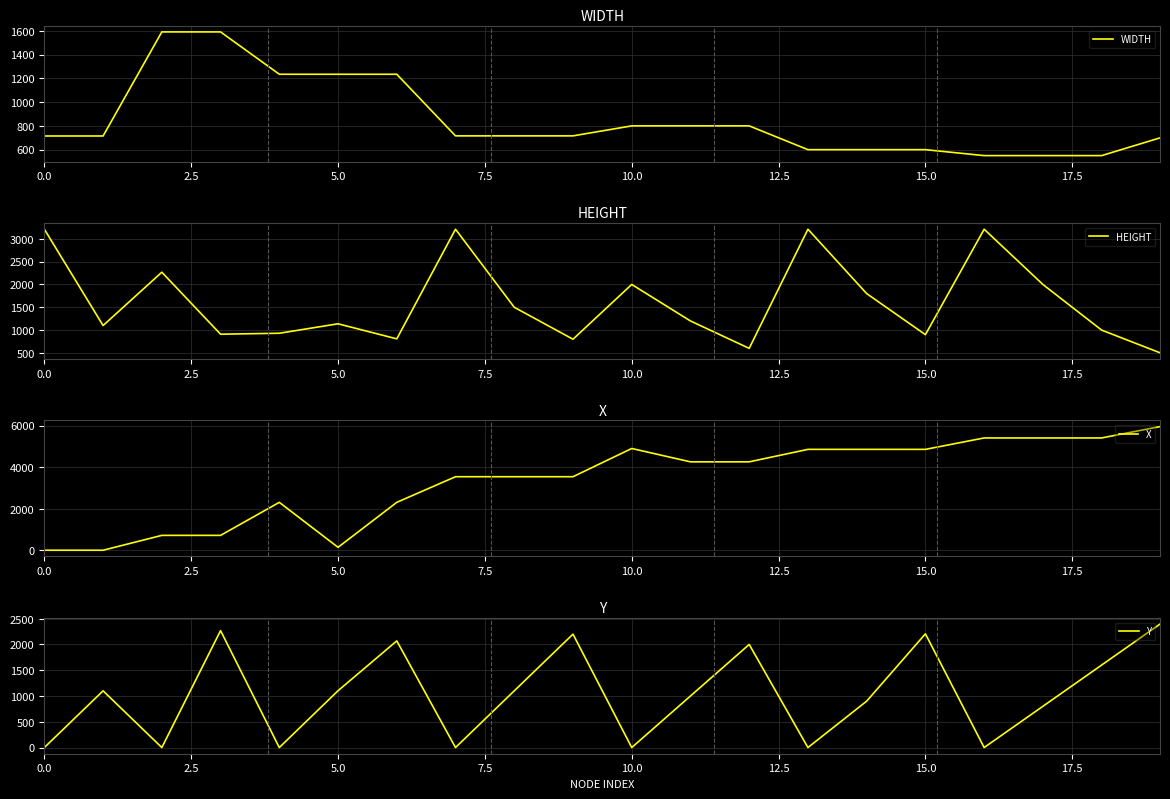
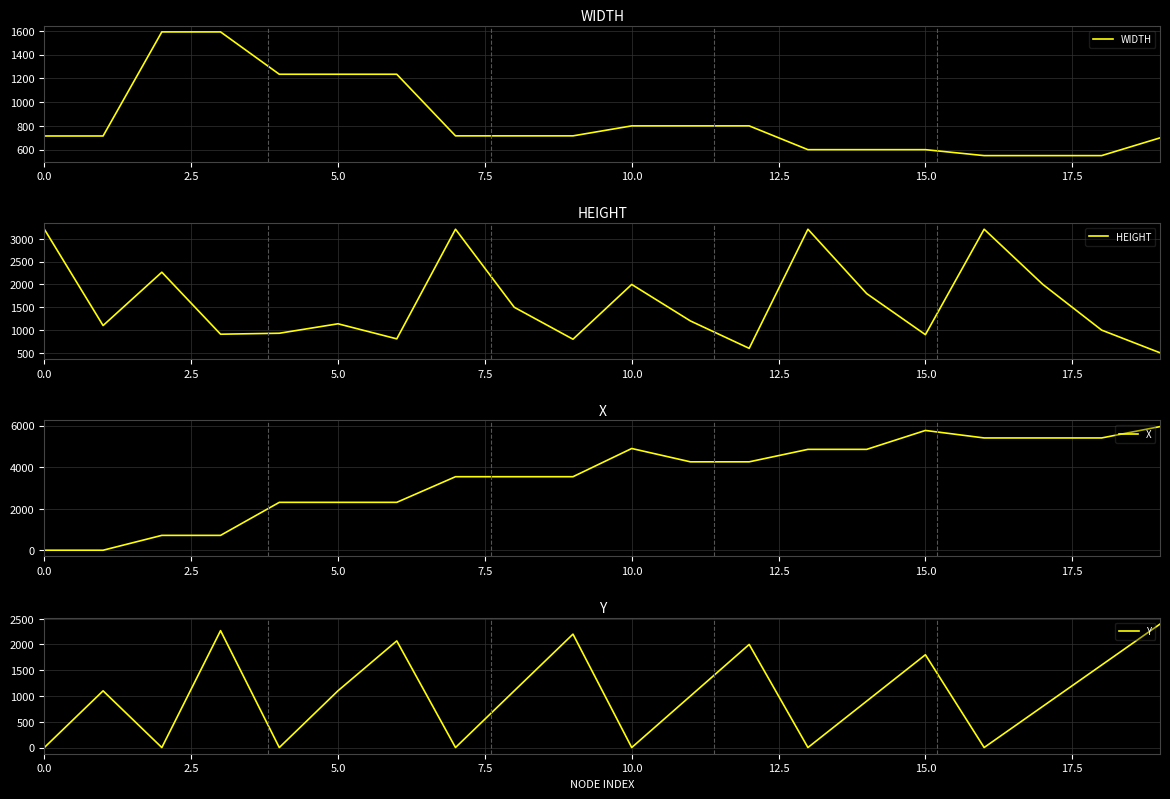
  {
    "WIDTH": {
      "0.0": 720,
      "5.0": 1230,
      "10.0": 800,
      "15.0": 600
    },
    "HEIGHT": {
      "0.0": 3200,
      "5.0": 1100,
      "10.0": 2000,
      "15.0": 900
    },
    "X": {
      "0.0": 0,
-     "5.0": 100,
+     "5.0": 2300,
      "10.0": 4900,
-     "15.0": 4900
+     "15.0": 5800
    },
    "Y": {
      "0.0": 0,
      "5.0": 1100,
      "10.0": 0,
-     "15.0": 2200
+     "15.0": 1800
    }
  }
